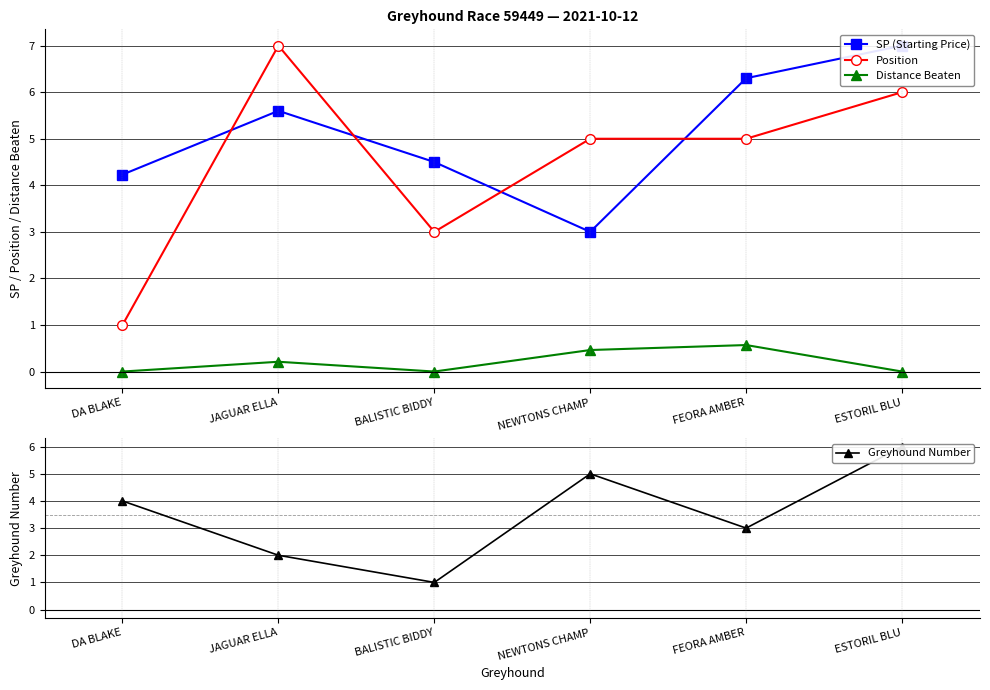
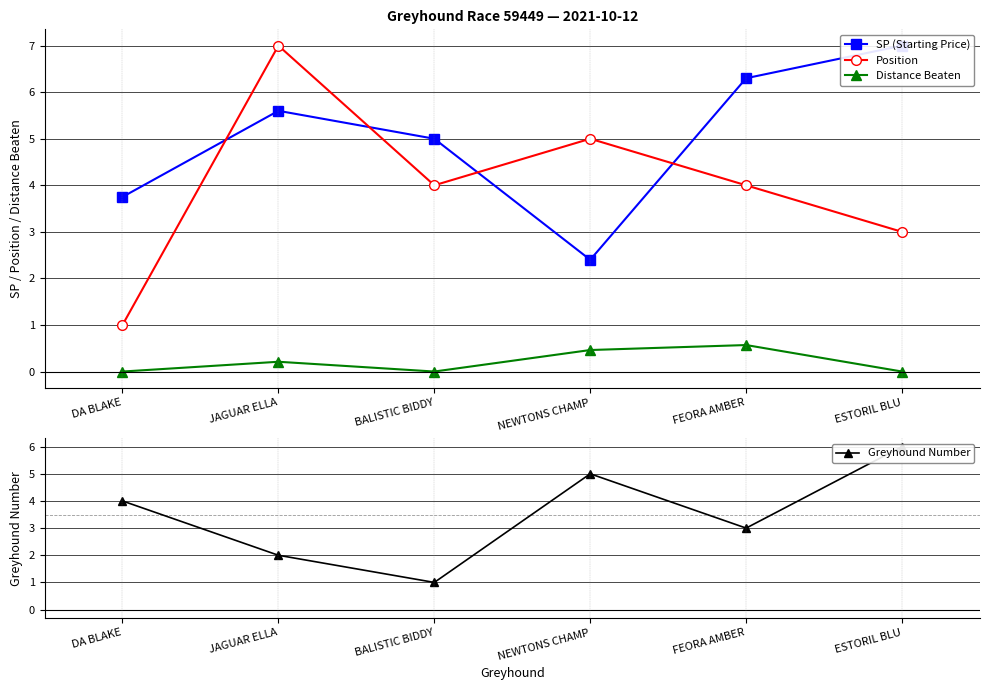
  {
    "Greyhound Race 59449 — 2021-10-12": {
      "SP (Starting Price)": {
-       "DA BLAKE": 4.2,
+       "DA BLAKE": 3.8,
        "JAGUAR ELLA": 5.6,
-       "BALISTIC BIDDY": 4.5,
-       "NEWTONS CHAMP": 3.0,
+       "BALISTIC BIDDY": 5.0,
+       "NEWTONS CHAMP": 2.4,
        "FEORA AMBER": 6.3
      },
      "Position": {
        "DA BLAKE": 1,
        "JAGUAR ELLA": 7,
-       "BALISTIC BIDDY": 3,
+       "BALISTIC BIDDY": 4,
        "NEWTONS CHAMP": 5,
-       "FEORA AMBER": 5,
-       "ESTORIL BLU": 6
+       "FEORA AMBER": 4,
+       "ESTORIL BLU": 3
      },
      "Distance Beaten": {
        "DA BLAKE": 0.0,
        "JAGUAR ELLA": 0.2,
        "BALISTIC BIDDY": 0.0,
        "NEWTONS CHAMP": 0.5,
        "FEORA AMBER": 0.6,
        "ESTORIL BLU": 0.0
      }
    }
  }
